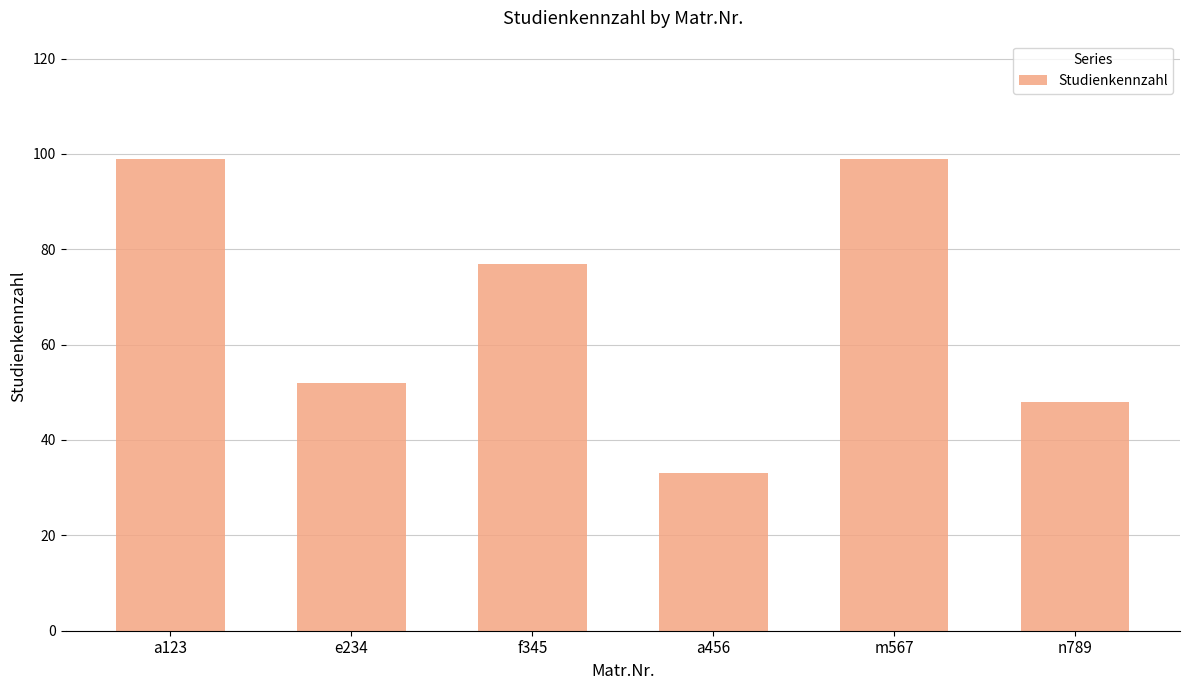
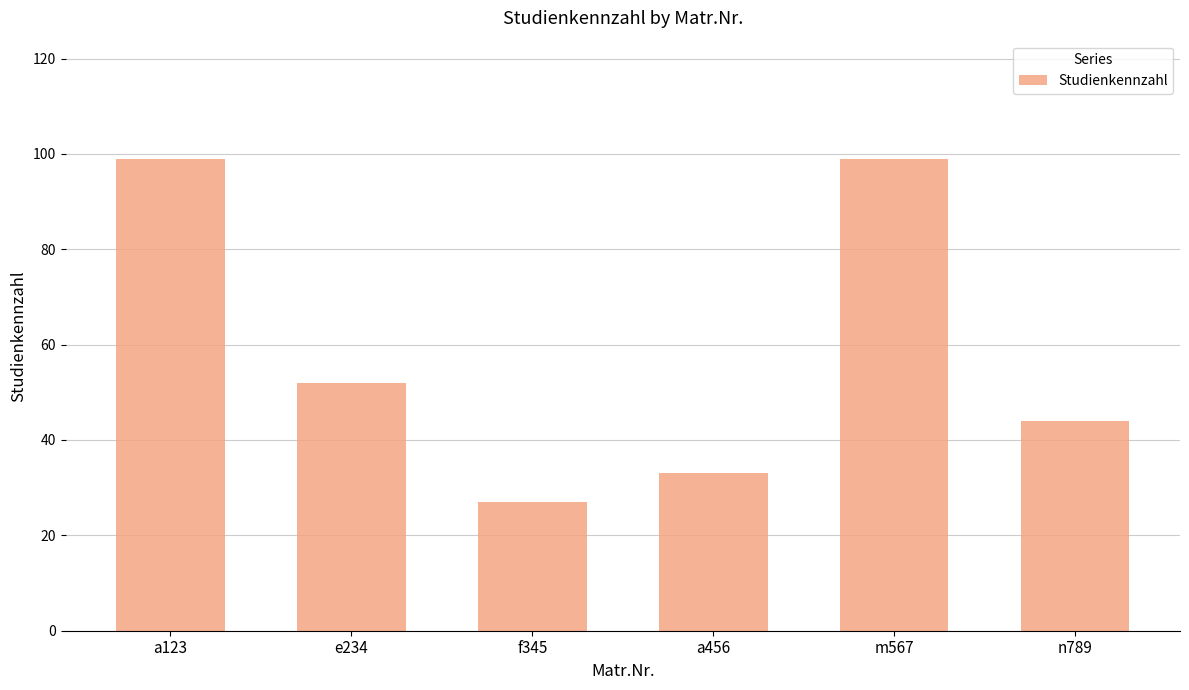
  {
    "a123": 99,
    "e234": 52,
-   "f345": 77,
+   "f345": 27,
    "a456": 33,
    "m567": 99,
-   "n789": 48
+   "n789": 44
  }
